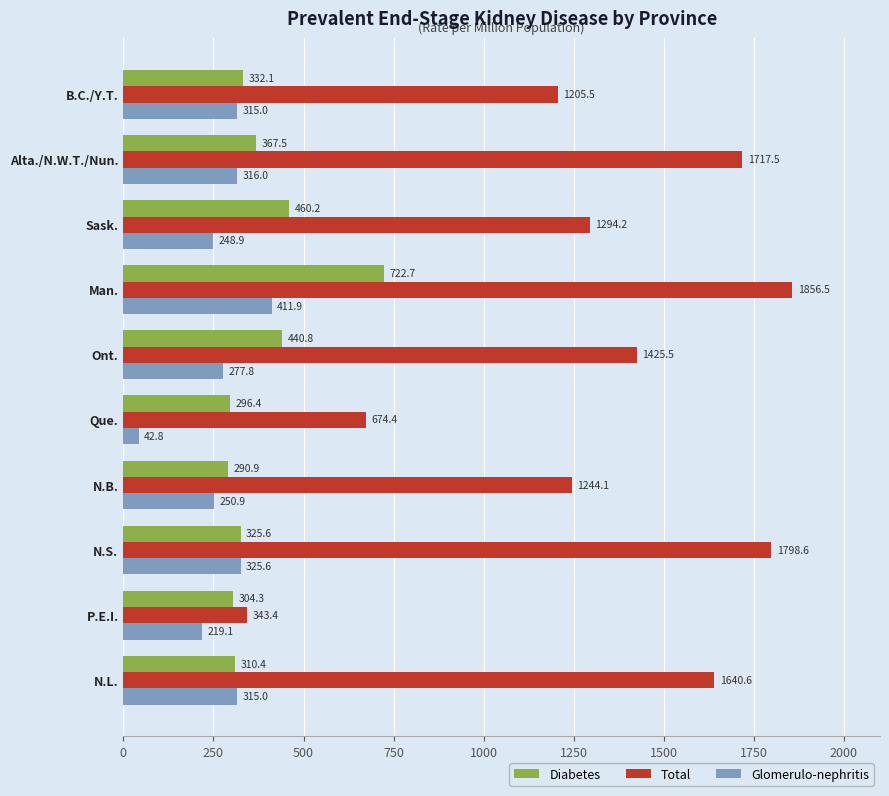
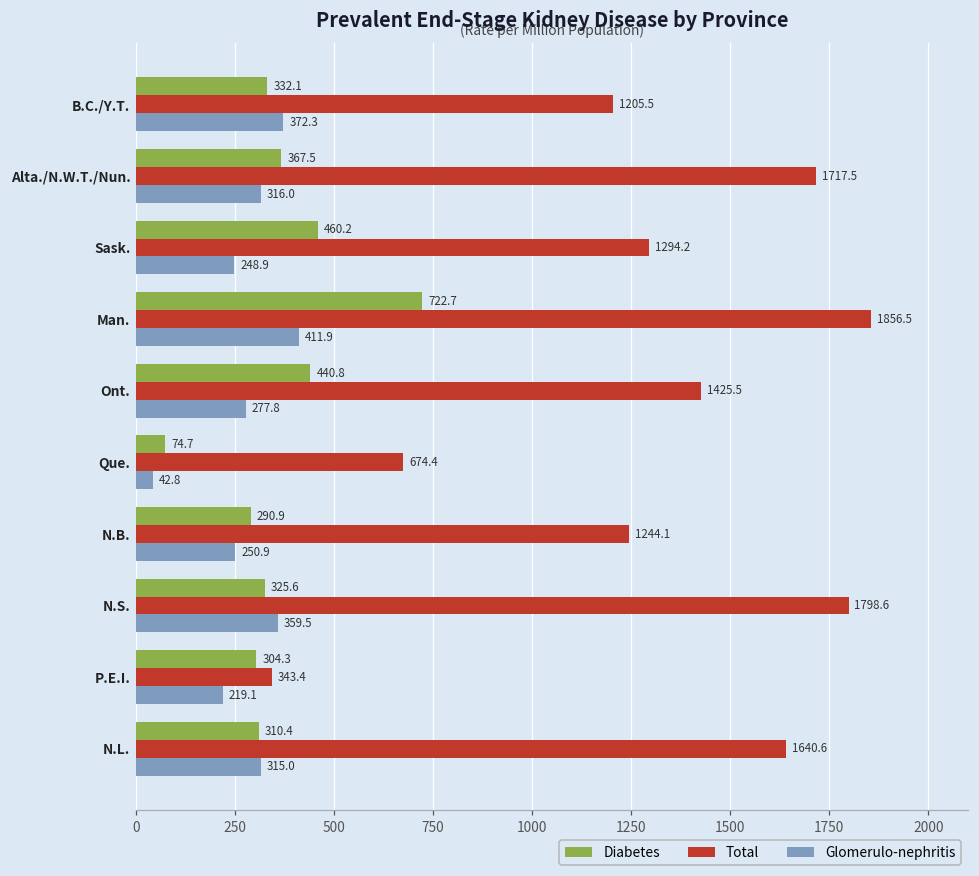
  {
    "Diabetes": {
      "B.C./Y.T.": 332.1,
      "Alta./N.W.T./Nun.": 367.5,
      "Sask.": 460.2,
      "Man.": 722.7,
      "Ont.": 440.8,
-     "Que.": 296.4,
+     "Que.": 74.7,
      "N.B.": 290.9,
      "N.S.": 325.6,
      "P.E.I.": 304.3,
      "N.L.": 310.4
    },
    "Total": {
      "B.C./Y.T.": 1205.5,
      "Alta./N.W.T./Nun.": 1717.5,
      "Sask.": 1294.2,
      "Man.": 1856.5,
      "Ont.": 1425.5,
      "Que.": 674.4,
      "N.B.": 1244.1,
      "N.S.": 1798.6,
      "P.E.I.": 343.4,
      "N.L.": 1640.6
    },
    "Glomerulo-nephritis": {
-     "B.C./Y.T.": 315.0,
+     "B.C./Y.T.": 372.3,
      "Alta./N.W.T./Nun.": 316.0,
      "Sask.": 248.9,
      "Man.": 411.9,
      "Ont.": 277.8,
      "Que.": 42.8,
      "N.B.": 250.9,
-     "N.S.": 325.6,
+     "N.S.": 359.5,
      "P.E.I.": 219.1,
      "N.L.": 315.0
    }
  }
